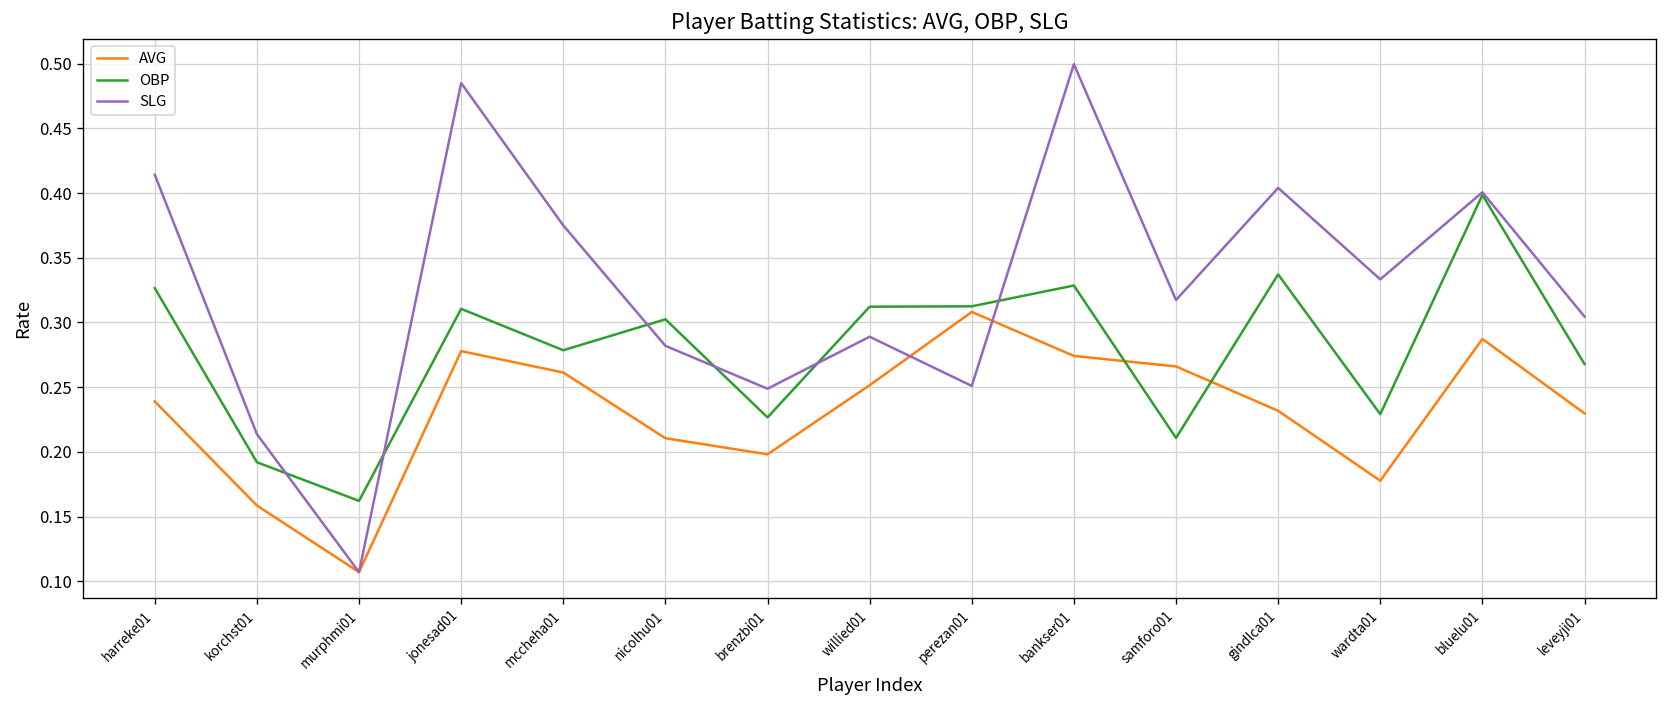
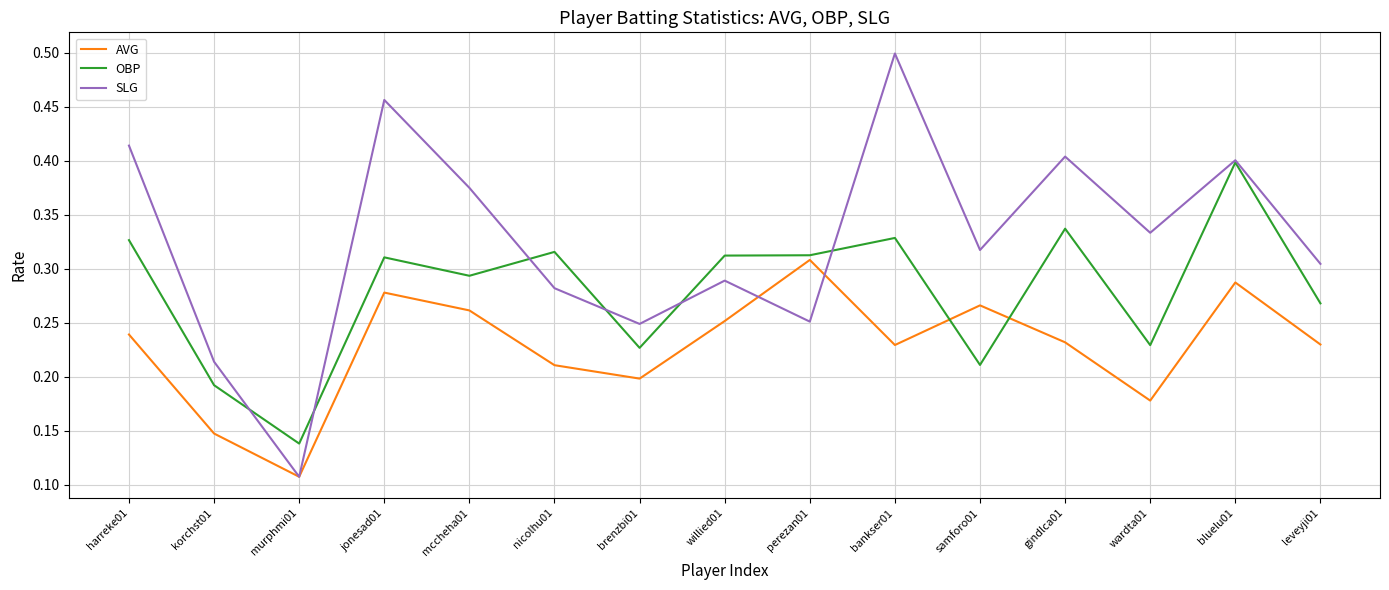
  {
    "AVG": {
      "harreke01": 0.239,
-     "korchst01": 0.159,
+     "korchst01": 0.147,
      "jonesad01": 0.278,
      "mccheha01": 0.261,
      "nicolhu01": 0.211,
      "brenzbi01": 0.198,
      "willied01": 0.252,
      "perezan01": 0.308,
-     "bankser01": 0.274,
+     "bankser01": 0.229,
      "samforo01": 0.266,
      "gindlca01": 0.232,
      "wardta01": 0.178,
      "bluelu01": 0.287,
      "leveyji01": 0.230
    },
    "OBP": {
      "harreke01": 0.327,
      "korchst01": 0.192,
-     "murphmi01": 0.162,
+     "murphmi01": 0.138,
      "jonesad01": 0.311,
-     "mccheha01": 0.279,
-     "nicolhu01": 0.302,
+     "mccheha01": 0.293,
+     "nicolhu01": 0.316,
      "brenzbi01": 0.227,
      "willied01": 0.312,
      "perezan01": 0.313,
      "bankser01": 0.329,
      "samforo01": 0.211,
      "gindlca01": 0.337,
      "wardta01": 0.229,
      "leveyji01": 0.268
    },
    "SLG": {
      "harreke01": 0.414,
      "korchst01": 0.214,
-     "jonesad01": 0.485,
+     "jonesad01": 0.456,
      "mccheha01": 0.375,
      "nicolhu01": 0.282,
      "brenzbi01": 0.249,
      "willied01": 0.289,
      "perezan01": 0.251,
      "bankser01": 0.500,
      "samforo01": 0.317,
      "gindlca01": 0.404,
      "wardta01": 0.333,
      "leveyji01": 0.305
    }
  }
